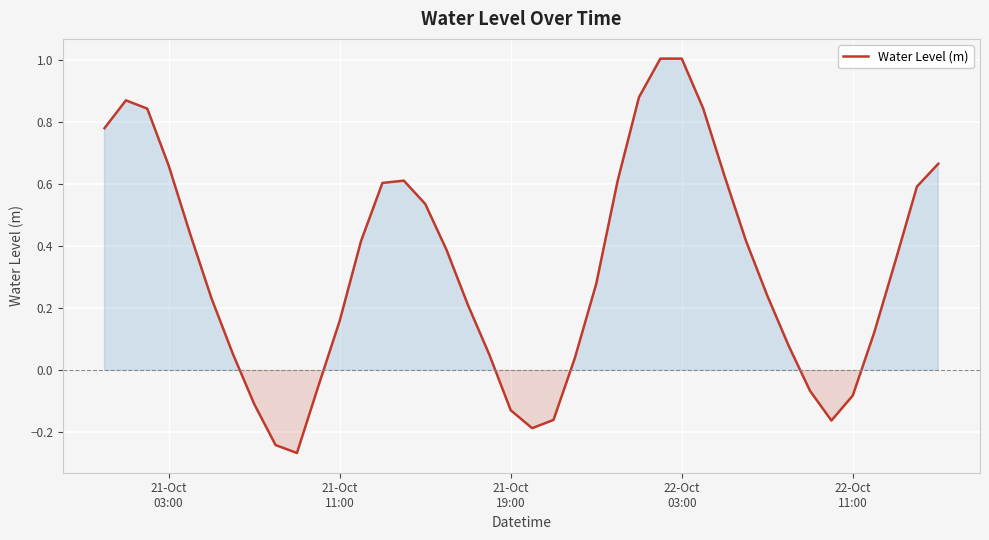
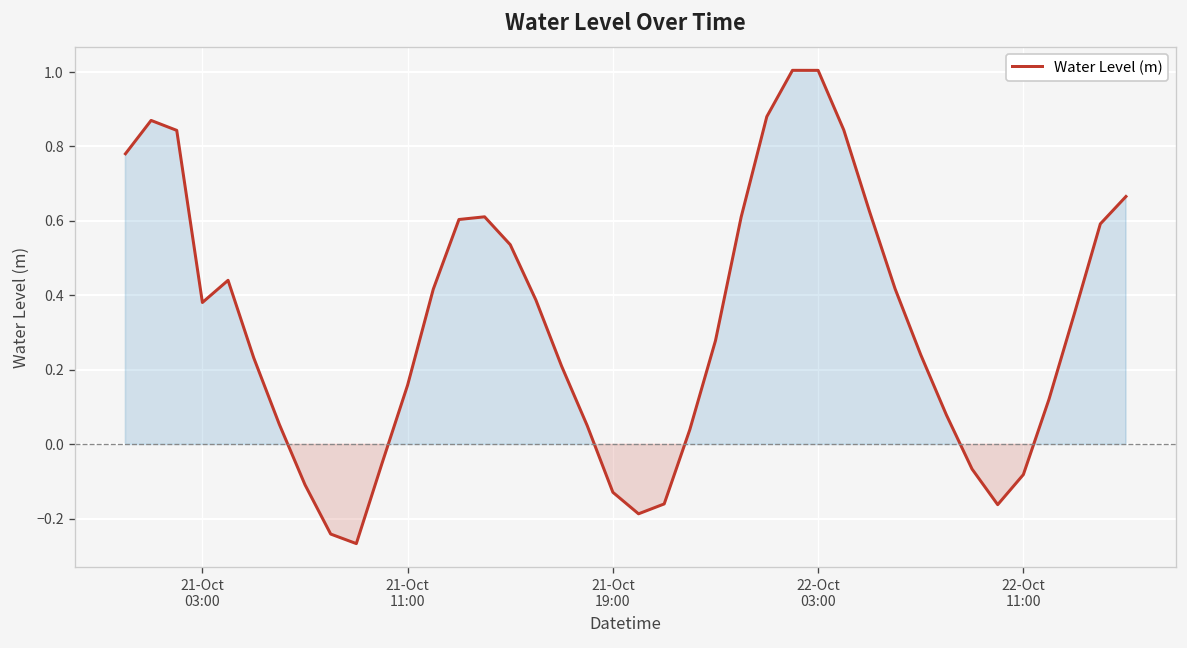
  {
-   "21-Oct 03:00": 0.66,
+   "21-Oct 03:00": 0.38,
    "21-Oct 11:00": 0.16,
    "21-Oct 19:00": -0.13,
    "22-Oct 03:00": 1.00,
    "22-Oct 11:00": -0.08
  }
